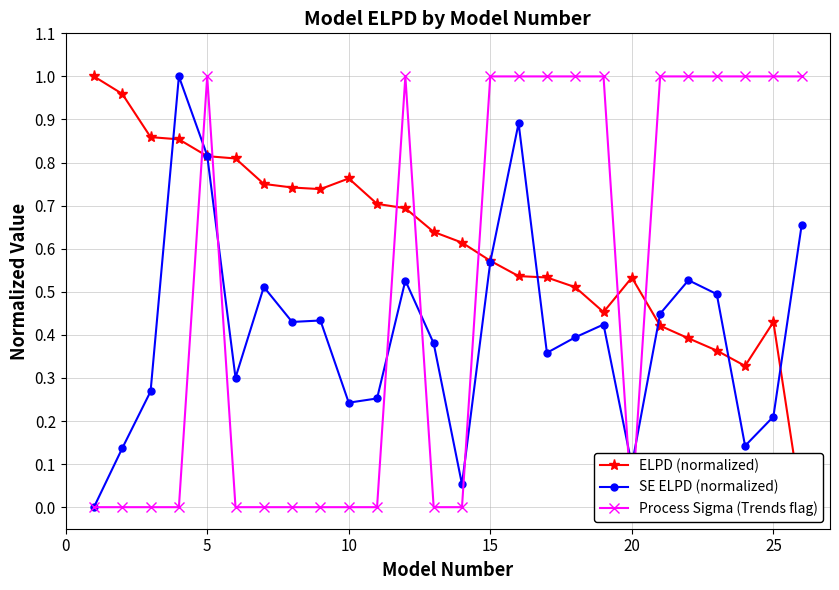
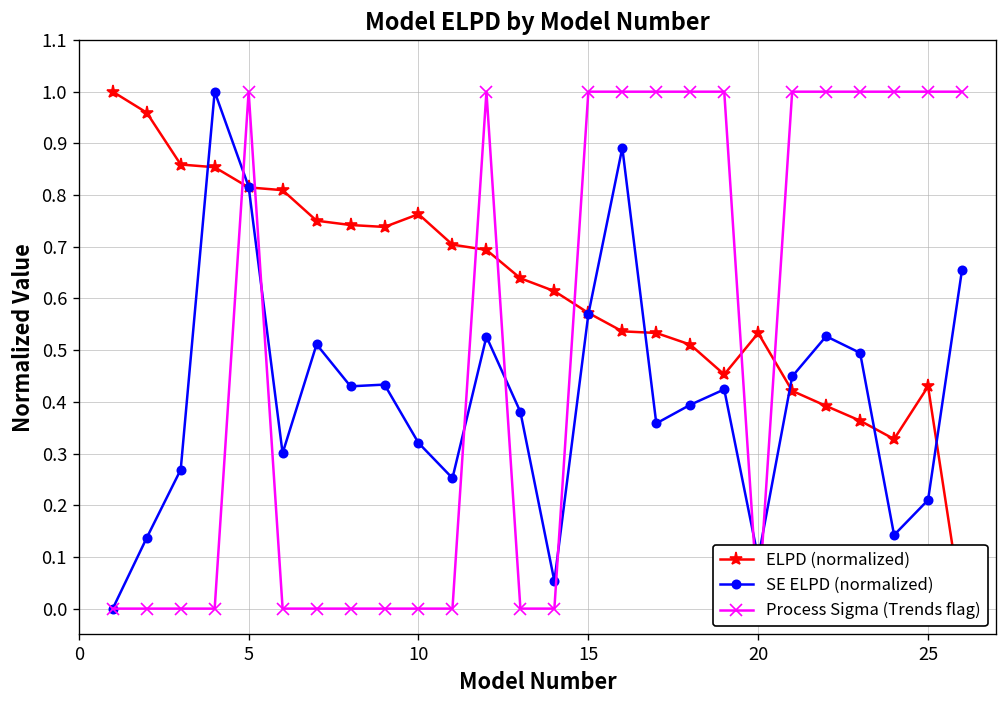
  {
    "ELPD (normalized)": {
      "10": 0.76,
      "20": 0.53,
      "25": 0.43
    },
    "SE ELPD (normalized)": {
-     "10": 0.24,
+     "10": 0.32,
      "25": 0.21
    },
    "Process Sigma (Trends flag)": {
      "5": 1.00,
      "10": 0.00,
      "15": 1.00,
      "25": 1.00
    }
  }
